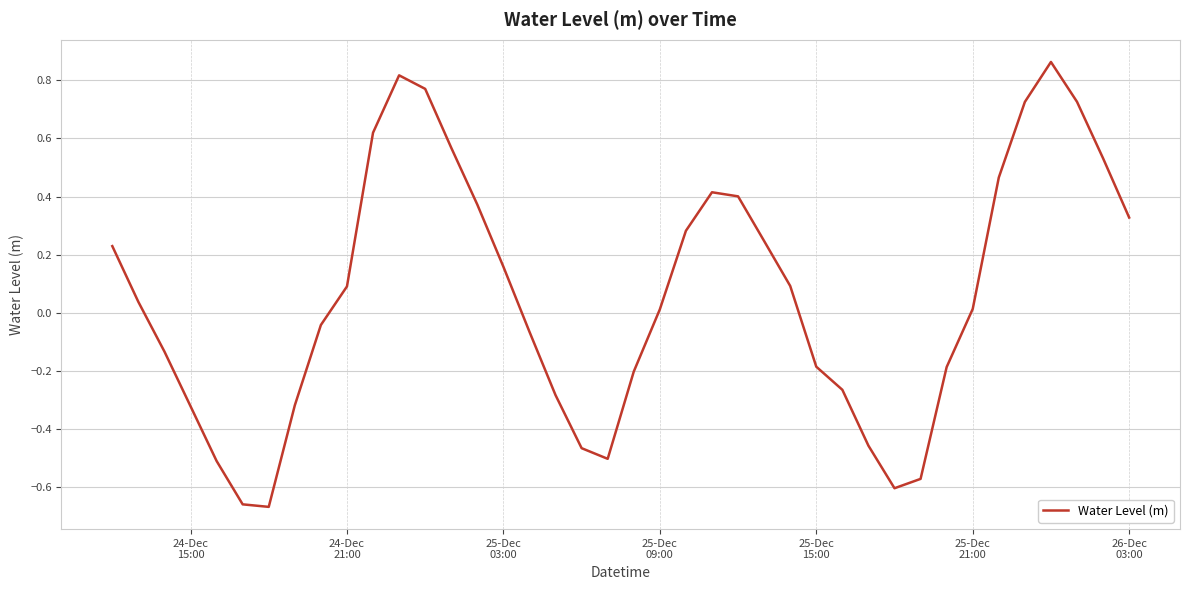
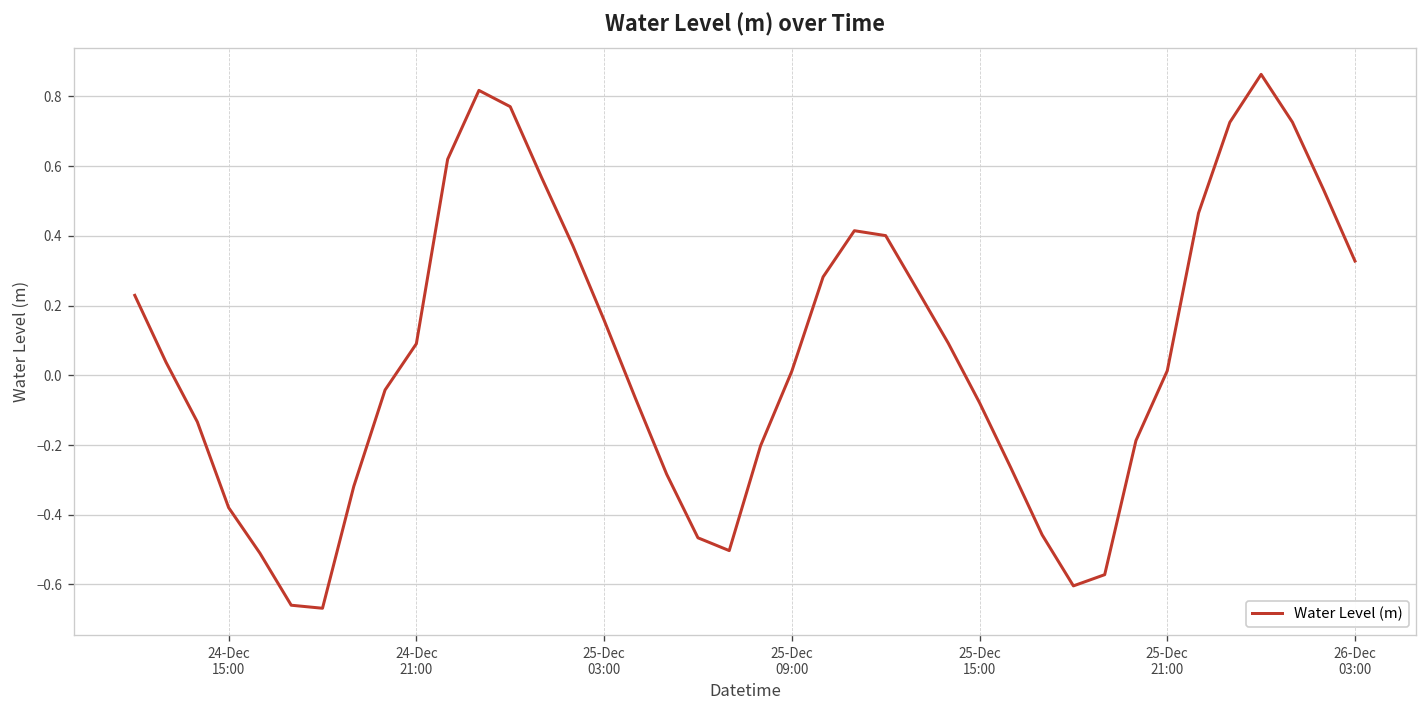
  {
-   "24-Dec 15:00": -0.32,
+   "24-Dec 15:00": -0.38,
    "24-Dec 21:00": 0.09,
    "25-Dec 03:00": 0.16,
    "25-Dec 09:00": 0.01,
-   "25-Dec 15:00": -0.19,
+   "25-Dec 15:00": -0.08,
    "25-Dec 21:00": 0.01,
    "26-Dec 03:00": 0.33
  }
